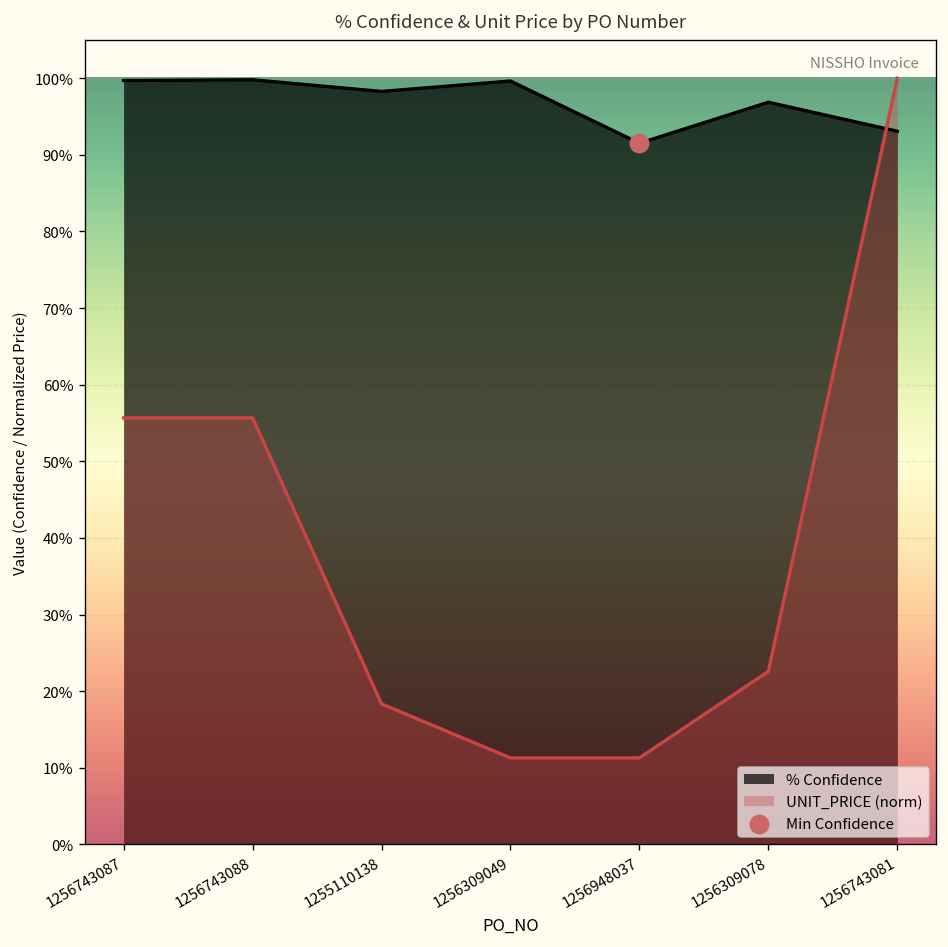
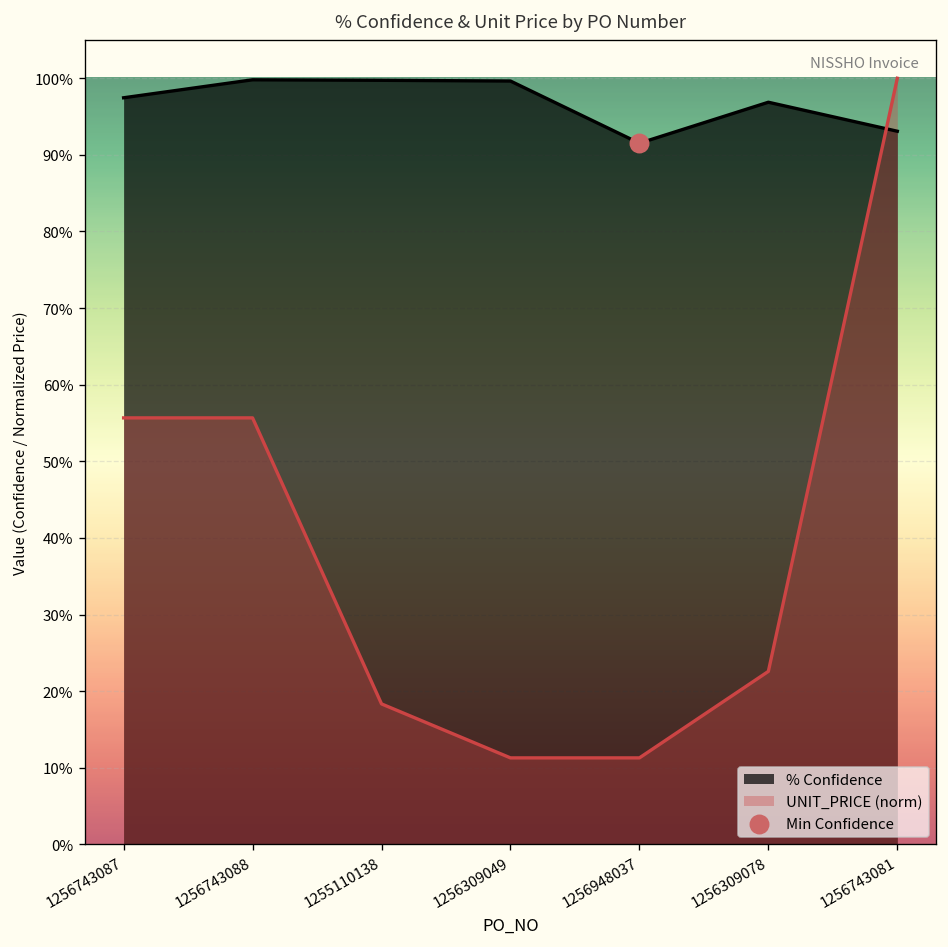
  {
    "% Confidence": {
-     "1256743087": "100%",
+     "1256743087": "97%",
      "1256743088": "100%",
-     "1255110138": "98%",
+     "1255110138": "100%",
      "1256309049": "100%",
      "1256309078": "97%",
      "1256743081": "93%"
    }
  }
